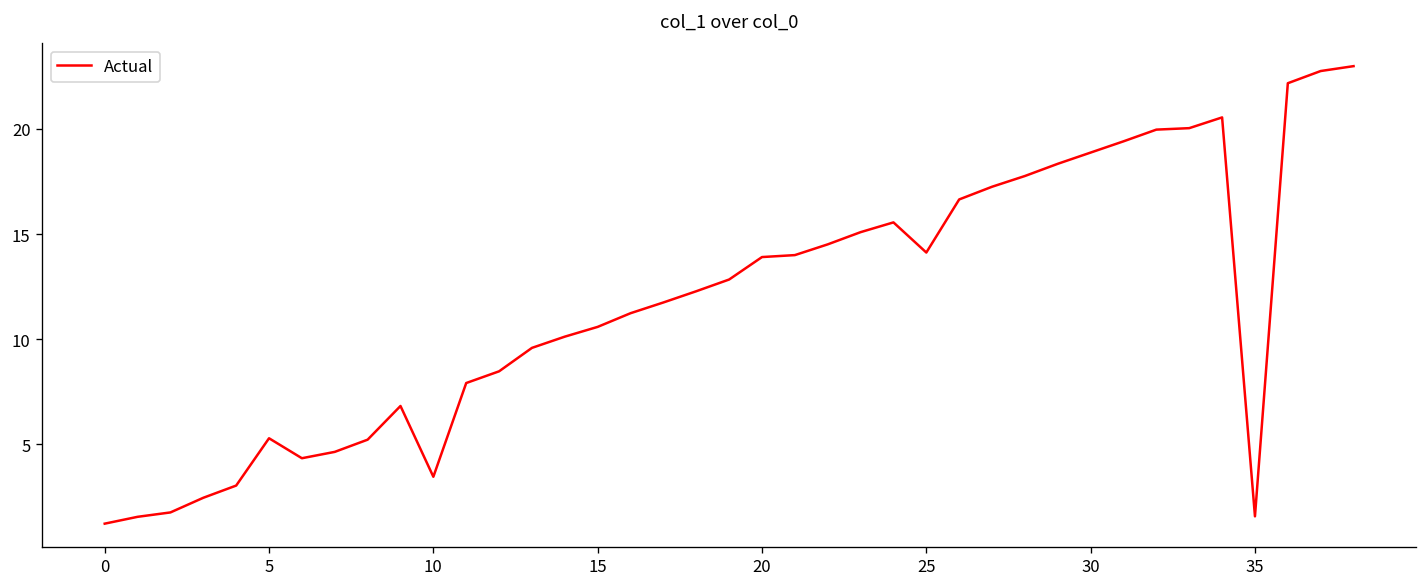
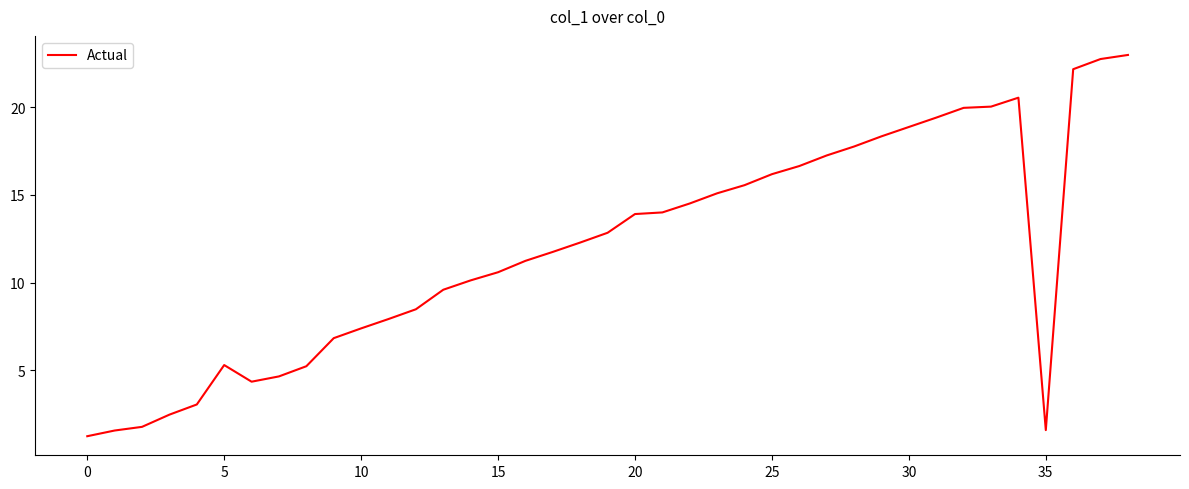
  {
    "0": 1.2,
    "5": 5.3,
-   "10": 3.5,
+   "10": 7.4,
    "15": 10.6,
    "20": 13.9,
-   "25": 14.1,
+   "25": 16.2,
    "30": 18.9,
    "35": 1.6
  }
